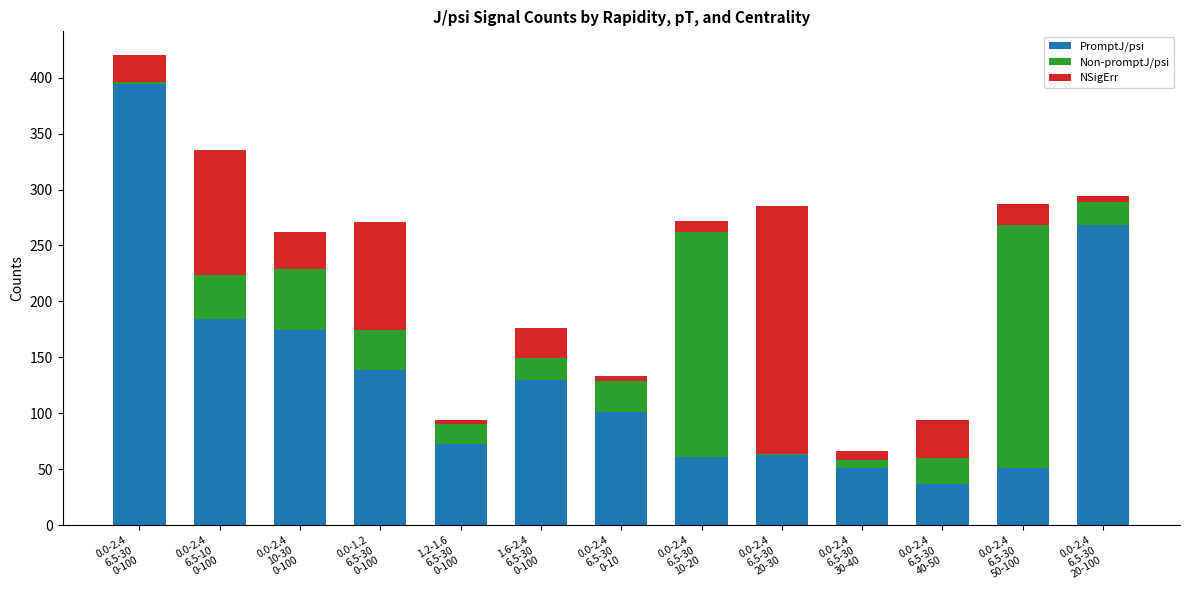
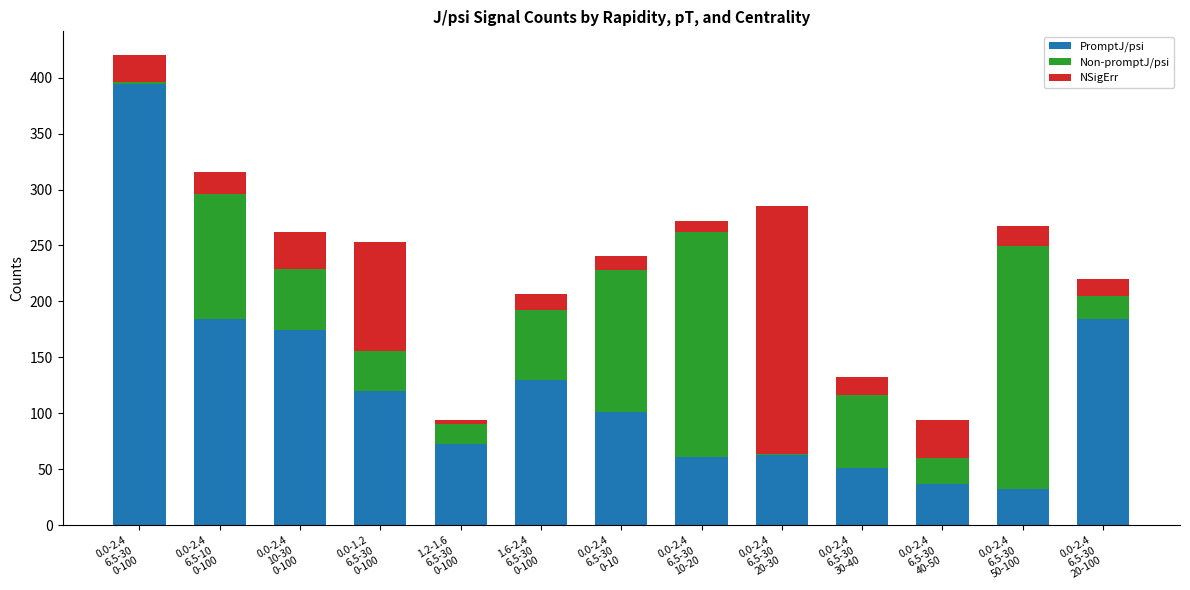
  {
    "PromptJ/psi": {
      "0.0-2.4 6.5-30 0-100": 394,
      "0.0-2.4 6.5-10 0-100": 185,
      "0.0-2.4 10-30 0-100": 175,
-     "0.0-1.2 6.5-30 0-100": 139,
+     "0.0-1.2 6.5-30 0-100": 120,
      "1.2-1.6 6.5-30 0-100": 73,
      "1.6-2.4 6.5-30 0-100": 130,
      "0.0-2.4 6.5-30 0-10": 101,
      "0.0-2.4 6.5-30 10-20": 61,
      "0.0-2.4 6.5-30 20-30": 63,
      "0.0-2.4 6.5-30 30-40": 51,
      "0.0-2.4 6.5-30 40-50": 36,
-     "0.0-2.4 6.5-30 50-100": 51,
-     "0.0-2.4 6.5-30 20-100": 268
+     "0.0-2.4 6.5-30 50-100": 32,
+     "0.0-2.4 6.5-30 20-100": 184
    },
    "Non-promptJ/psi": {
-     "0.0-2.4 6.5-10 0-100": 39,
+     "0.0-2.4 6.5-10 0-100": 112,
      "0.0-2.4 10-30 0-100": 54,
      "0.0-1.2 6.5-30 0-100": 36,
      "1.2-1.6 6.5-30 0-100": 18,
-     "1.6-2.4 6.5-30 0-100": 20,
-     "0.0-2.4 6.5-30 0-10": 27,
+     "1.6-2.4 6.5-30 0-100": 62,
+     "0.0-2.4 6.5-30 0-10": 127,
      "0.0-2.4 6.5-30 10-20": 201,
-     "0.0-2.4 6.5-30 30-40": 7,
+     "0.0-2.4 6.5-30 30-40": 66,
      "0.0-2.4 6.5-30 40-50": 24,
      "0.0-2.4 6.5-30 50-100": 217,
      "0.0-2.4 6.5-30 20-100": 21
    },
    "NSigErr": {
      "0.0-2.4 6.5-30 0-100": 24,
-     "0.0-2.4 6.5-10 0-100": 112,
+     "0.0-2.4 6.5-10 0-100": 20,
      "0.0-2.4 10-30 0-100": 33,
      "0.0-1.2 6.5-30 0-100": 97,
      "1.2-1.6 6.5-30 0-100": 4,
-     "1.6-2.4 6.5-30 0-100": 27,
-     "0.0-2.4 6.5-30 0-10": 5,
+     "1.6-2.4 6.5-30 0-100": 14,
+     "0.0-2.4 6.5-30 0-10": 12,
      "0.0-2.4 6.5-30 10-20": 10,
      "0.0-2.4 6.5-30 20-30": 222,
-     "0.0-2.4 6.5-30 30-40": 8,
+     "0.0-2.4 6.5-30 30-40": 16,
      "0.0-2.4 6.5-30 40-50": 34,
      "0.0-2.4 6.5-30 50-100": 19,
-     "0.0-2.4 6.5-30 20-100": 5
+     "0.0-2.4 6.5-30 20-100": 15
    }
  }
